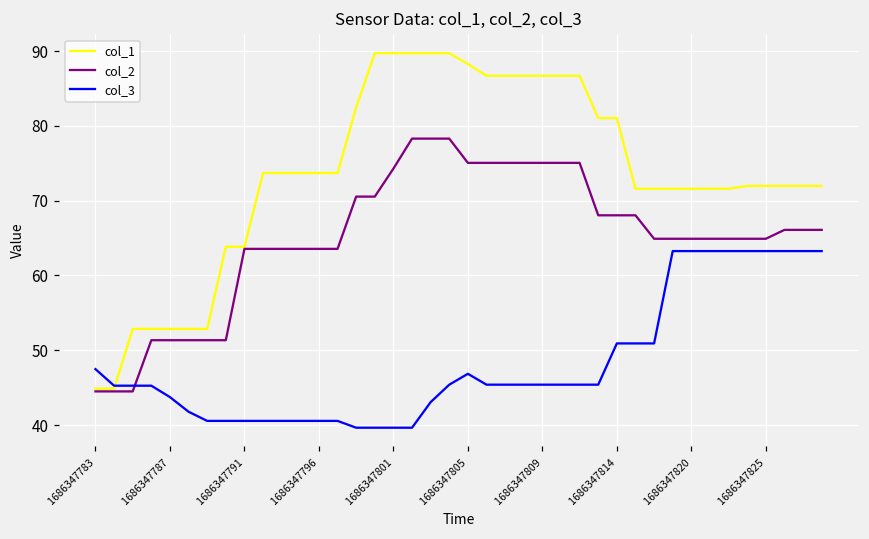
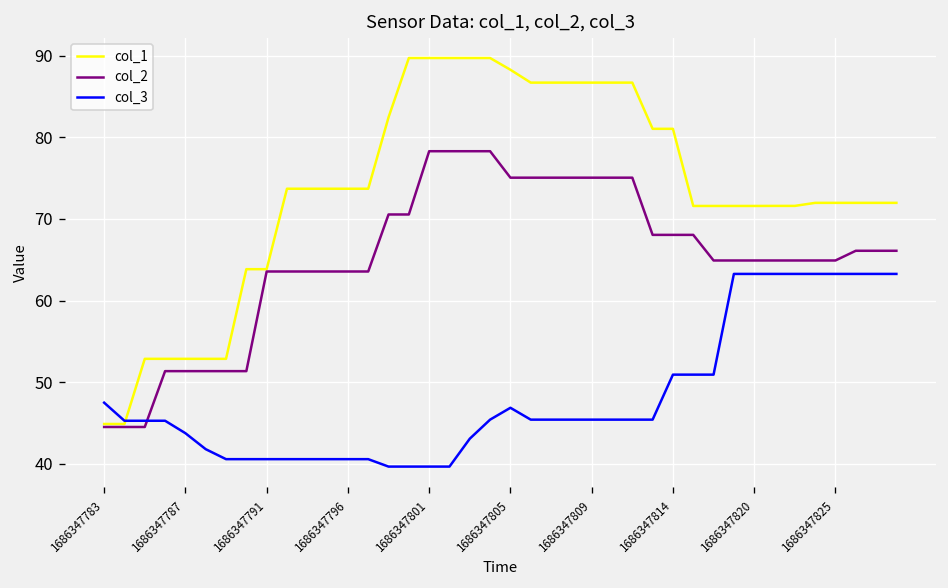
  {
    "col_1": {
      "1686347787": 53,
      "1686347796": 74,
      "1686347801": 90,
      "1686347805": 88,
      "1686347809": 87,
      "1686347814": 81,
      "1686347820": 72,
      "1686347825": 72
    },
    "col_2": {
      "1686347787": 51,
      "1686347796": 64,
-     "1686347801": 74,
+     "1686347801": 78,
      "1686347805": 75,
      "1686347809": 75,
      "1686347814": 68,
      "1686347820": 65,
      "1686347825": 65
    },
    "col_3": {
      "1686347783": 47,
      "1686347787": 44,
      "1686347791": 41,
      "1686347796": 41,
      "1686347801": 40,
      "1686347805": 47,
      "1686347809": 45,
      "1686347814": 51,
      "1686347820": 63,
      "1686347825": 63
    }
  }
